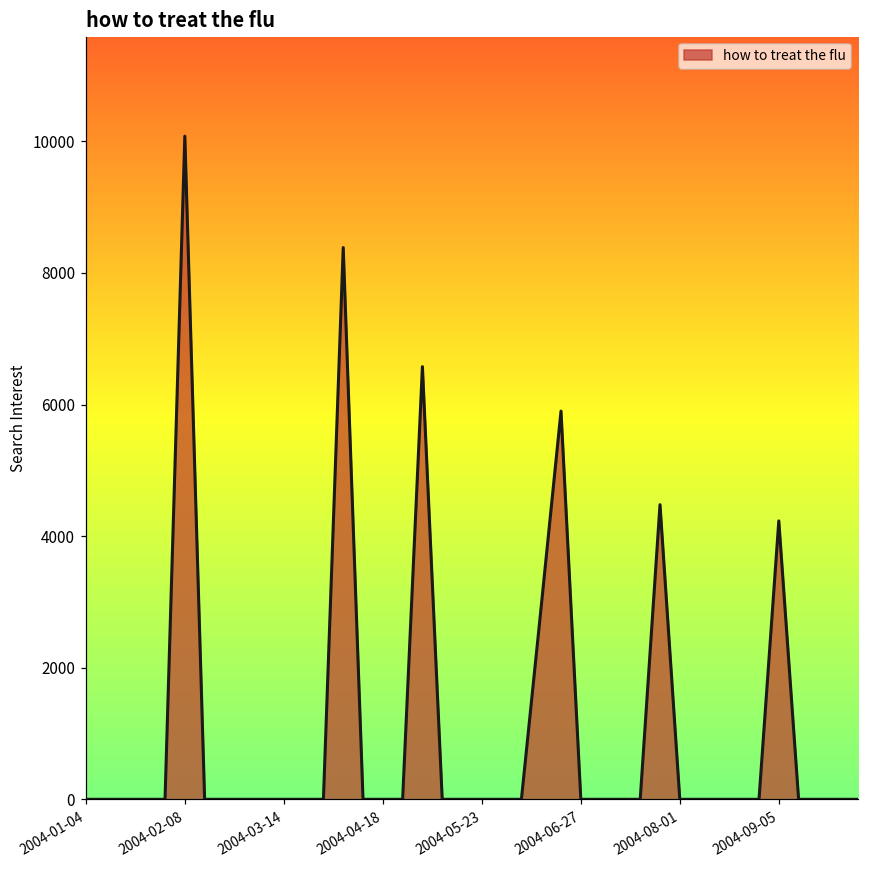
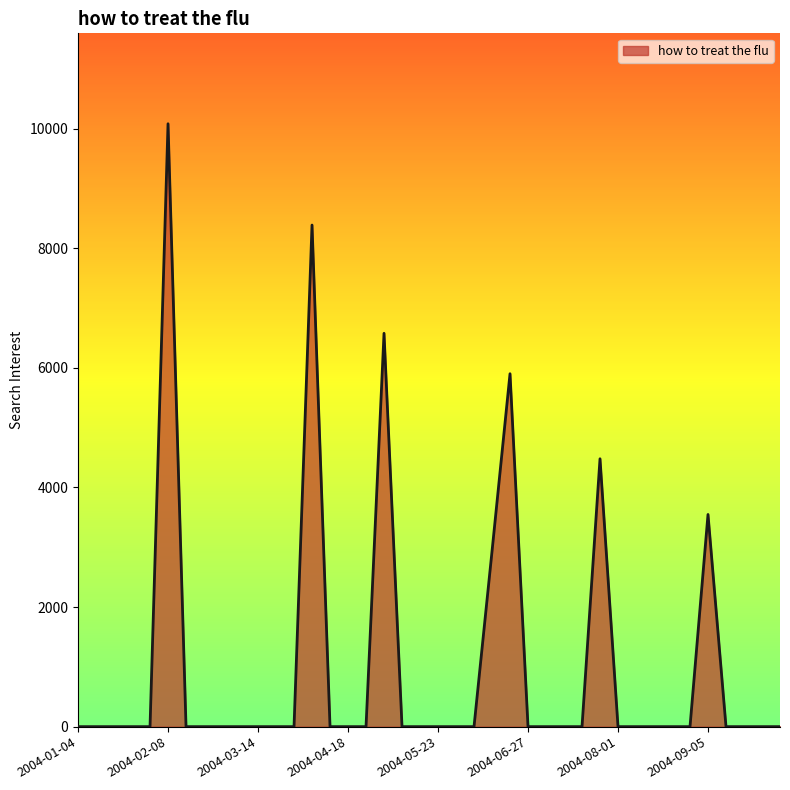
  {
    "2004-01-04": 0,
    "2004-02-08": 10100,
    "2004-03-14": 0,
    "2004-04-18": 0,
    "2004-05-23": 0,
    "2004-06-27": 0,
    "2004-08-01": 0,
-   "2004-09-05": 4200
+   "2004-09-05": 3500
  }
